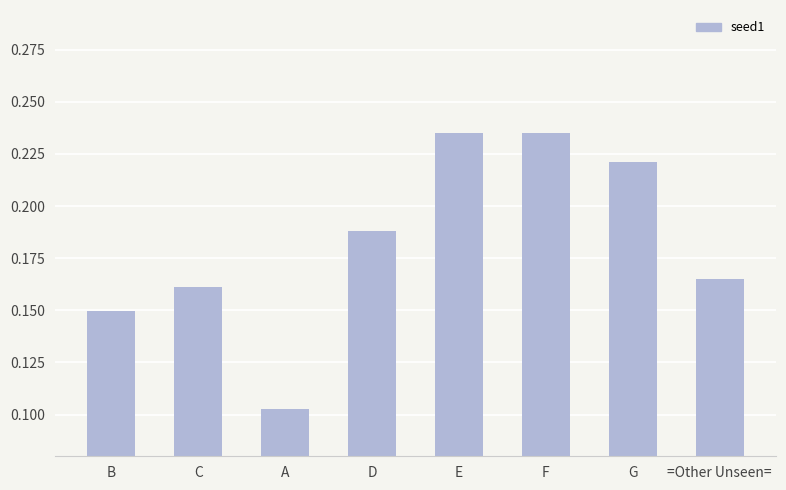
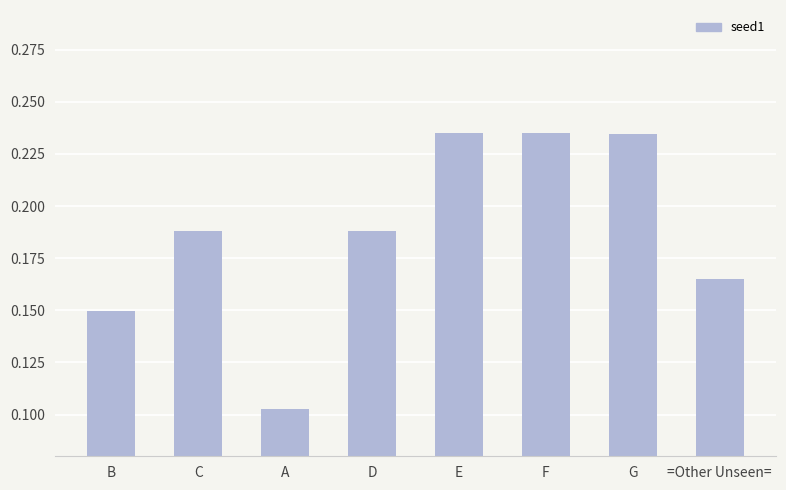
  {
    "B": 0.150,
-   "C": 0.161,
+   "C": 0.188,
    "A": 0.103,
    "D": 0.188,
    "E": 0.235,
    "F": 0.235,
-   "G": 0.221,
+   "G": 0.235,
    "=Other Unseen=": 0.165
  }
